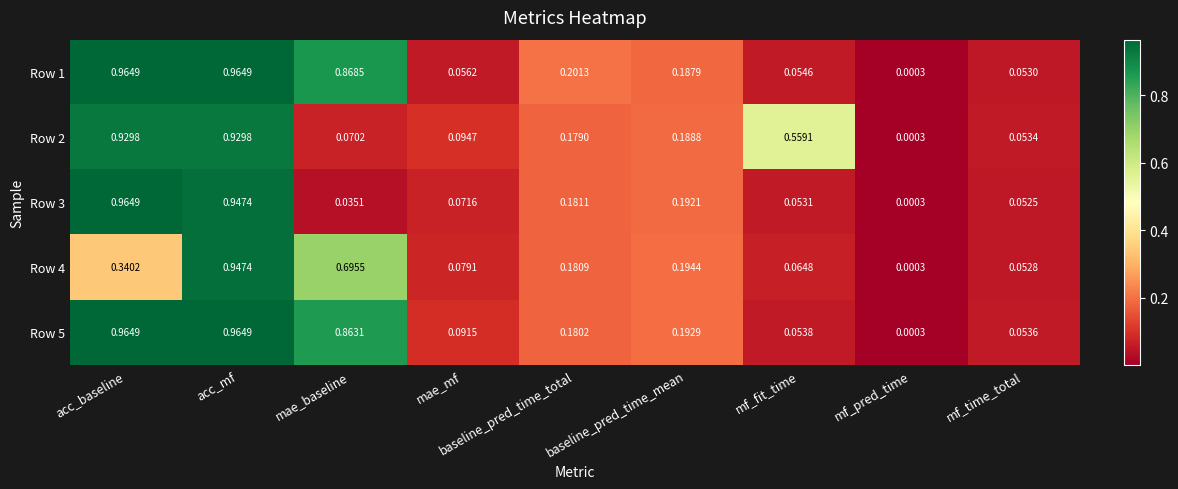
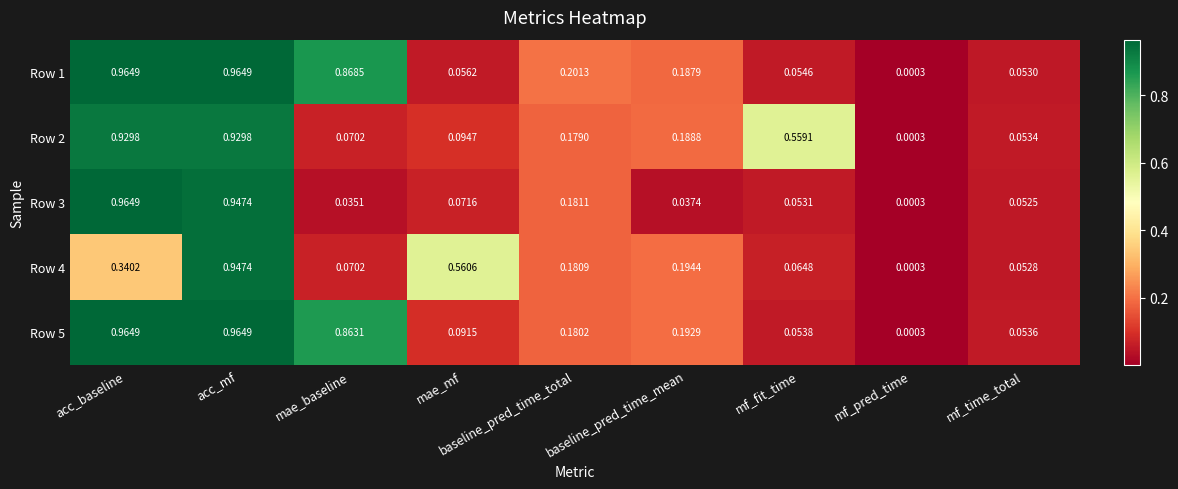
  {
    "Row 1": {
      "acc_baseline": 0.9649,
      "acc_mf": 0.9649,
      "mae_baseline": 0.8685,
      "mae_mf": 0.0562,
      "baseline_pred_time_total": 0.2013,
      "baseline_pred_time_mean": 0.1879,
      "mf_fit_time": 0.0546,
      "mf_pred_time": 0.0003,
      "mf_time_total": 0.0530
    },
    "Row 2": {
      "acc_baseline": 0.9298,
      "acc_mf": 0.9298,
      "mae_baseline": 0.0702,
      "mae_mf": 0.0947,
      "baseline_pred_time_total": 0.1790,
      "baseline_pred_time_mean": 0.1888,
      "mf_fit_time": 0.5591,
      "mf_pred_time": 0.0003,
      "mf_time_total": 0.0534
    },
    "Row 3": {
      "acc_baseline": 0.9649,
      "acc_mf": 0.9474,
      "mae_baseline": 0.0351,
      "mae_mf": 0.0716,
      "baseline_pred_time_total": 0.1811,
-     "baseline_pred_time_mean": 0.1921,
+     "baseline_pred_time_mean": 0.0374,
      "mf_fit_time": 0.0531,
      "mf_pred_time": 0.0003,
      "mf_time_total": 0.0525
    },
    "Row 4": {
      "acc_baseline": 0.3402,
      "acc_mf": 0.9474,
-     "mae_baseline": 0.6955,
-     "mae_mf": 0.0791,
+     "mae_baseline": 0.0702,
+     "mae_mf": 0.5606,
      "baseline_pred_time_total": 0.1809,
      "baseline_pred_time_mean": 0.1944,
      "mf_fit_time": 0.0648,
      "mf_pred_time": 0.0003,
      "mf_time_total": 0.0528
    },
    "Row 5": {
      "acc_baseline": 0.9649,
      "acc_mf": 0.9649,
      "mae_baseline": 0.8631,
      "mae_mf": 0.0915,
      "baseline_pred_time_total": 0.1802,
      "baseline_pred_time_mean": 0.1929,
      "mf_fit_time": 0.0538,
      "mf_pred_time": 0.0003,
      "mf_time_total": 0.0536
    }
  }
